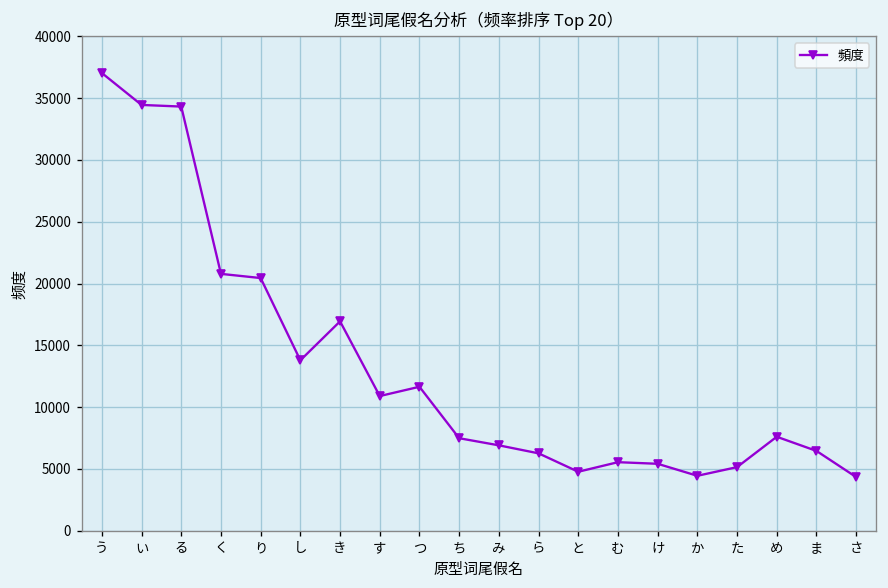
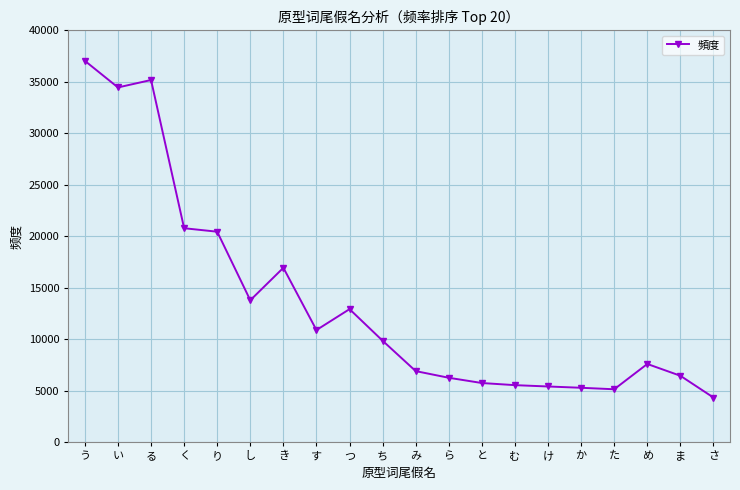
  {
    "う": 37000,
    "い": 34500,
-   "る": 34300,
+   "る": 35200,
    "く": 20800,
    "り": 20400,
    "し": 13800,
    "き": 16900,
    "す": 10900,
-   "つ": 11600,
-   "ち": 7500,
+   "つ": 12900,
+   "ち": 9900,
    "み": 6900,
    "ら": 6300,
-   "と": 4800,
+   "と": 5700,
    "む": 5500,
    "け": 5400,
-   "か": 4400,
+   "か": 5300,
    "た": 5100,
    "め": 7600,
    "ま": 6500,
    "さ": 4300
  }
